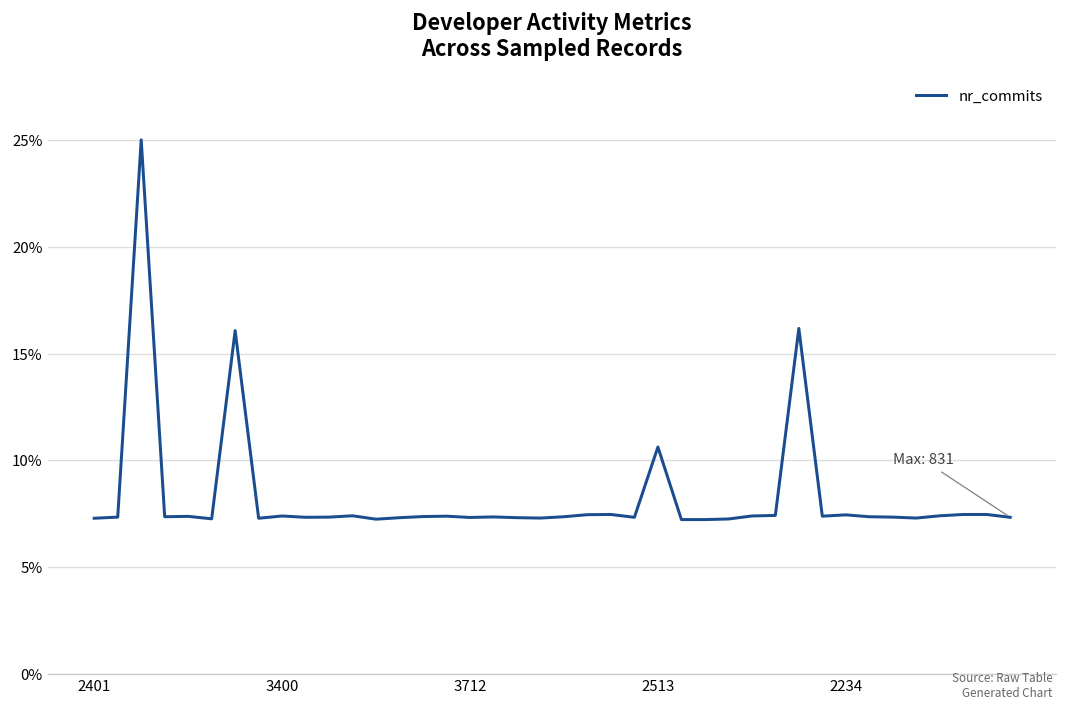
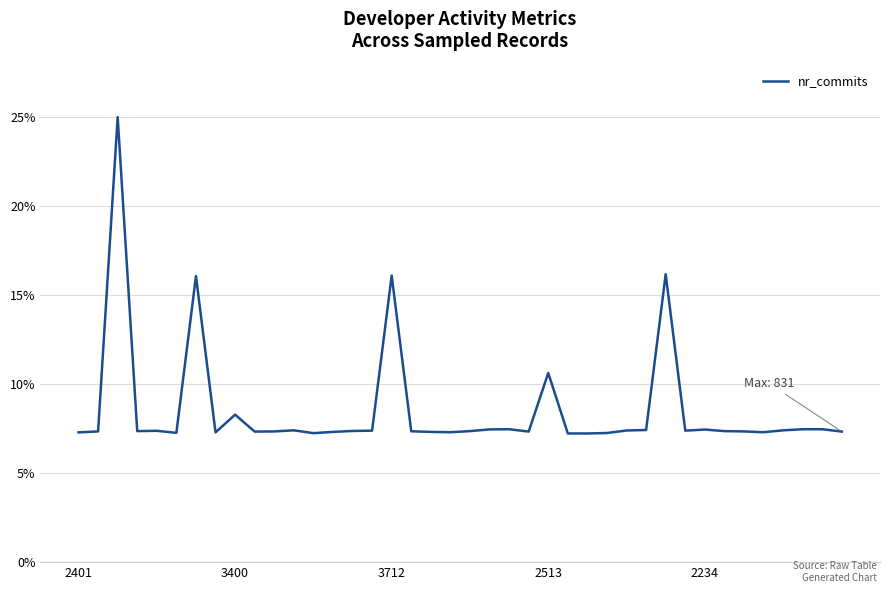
  {
    "2401": "7.3%",
-   "3400": "7.4%",
-   "3712": "7.3%",
+   "3400": "8.3%",
+   "3712": "16.1%",
    "2513": "10.6%",
    "2234": "7.4%"
  }
